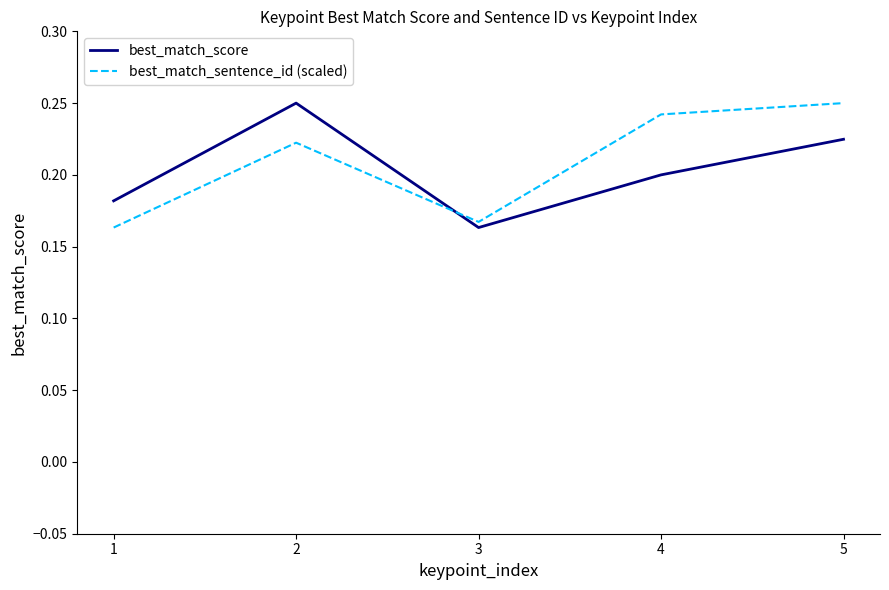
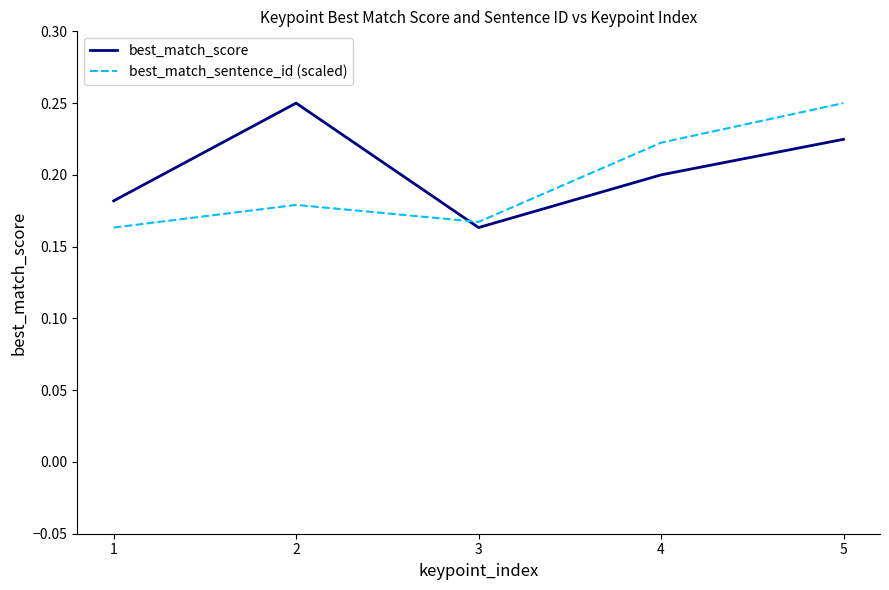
  {
    "best_match_score": {
      "1": 0.182,
      "2": 0.250,
      "3": 0.163,
      "4": 0.200,
      "5": 0.225
    },
    "best_match_sentence_id (scaled)": {
      "1": 0.163,
-     "2": 0.222,
+     "2": 0.179,
      "3": 0.167,
-     "4": 0.242,
+     "4": 0.222,
      "5": 0.250
    }
  }
